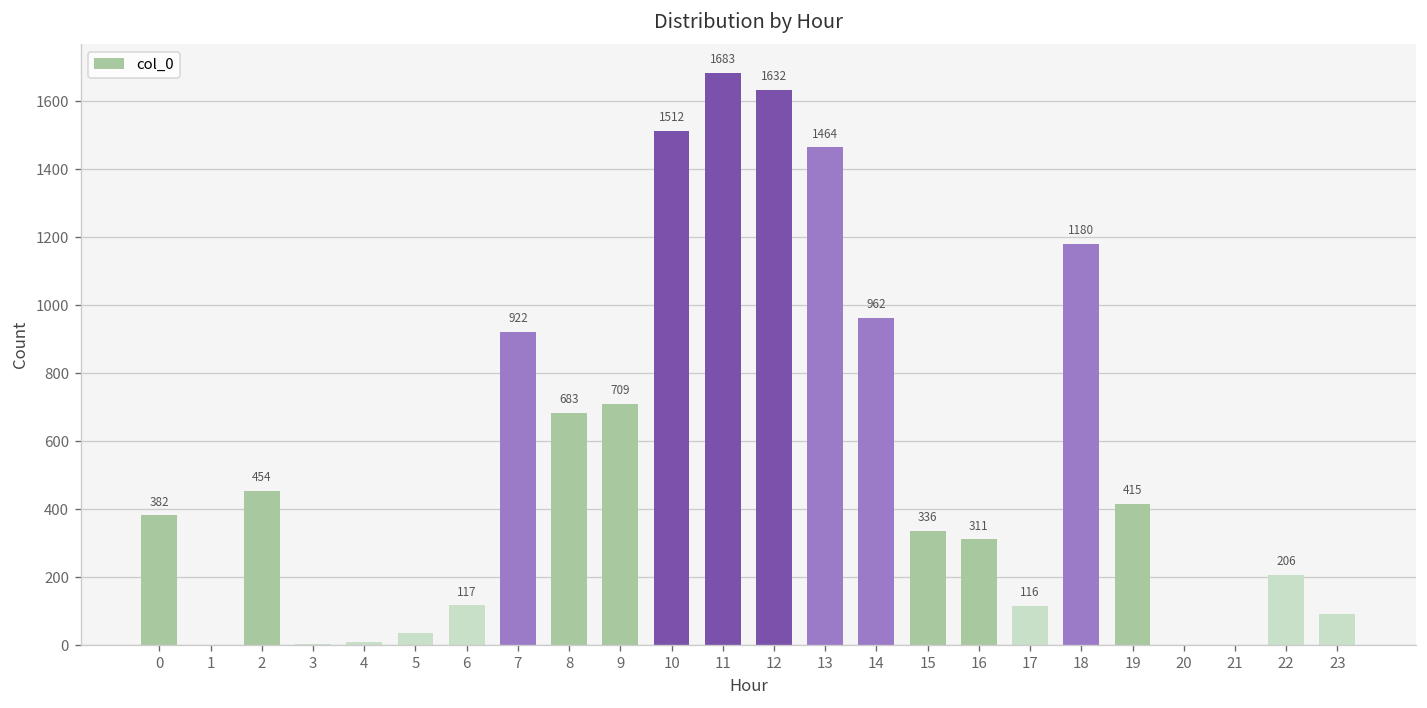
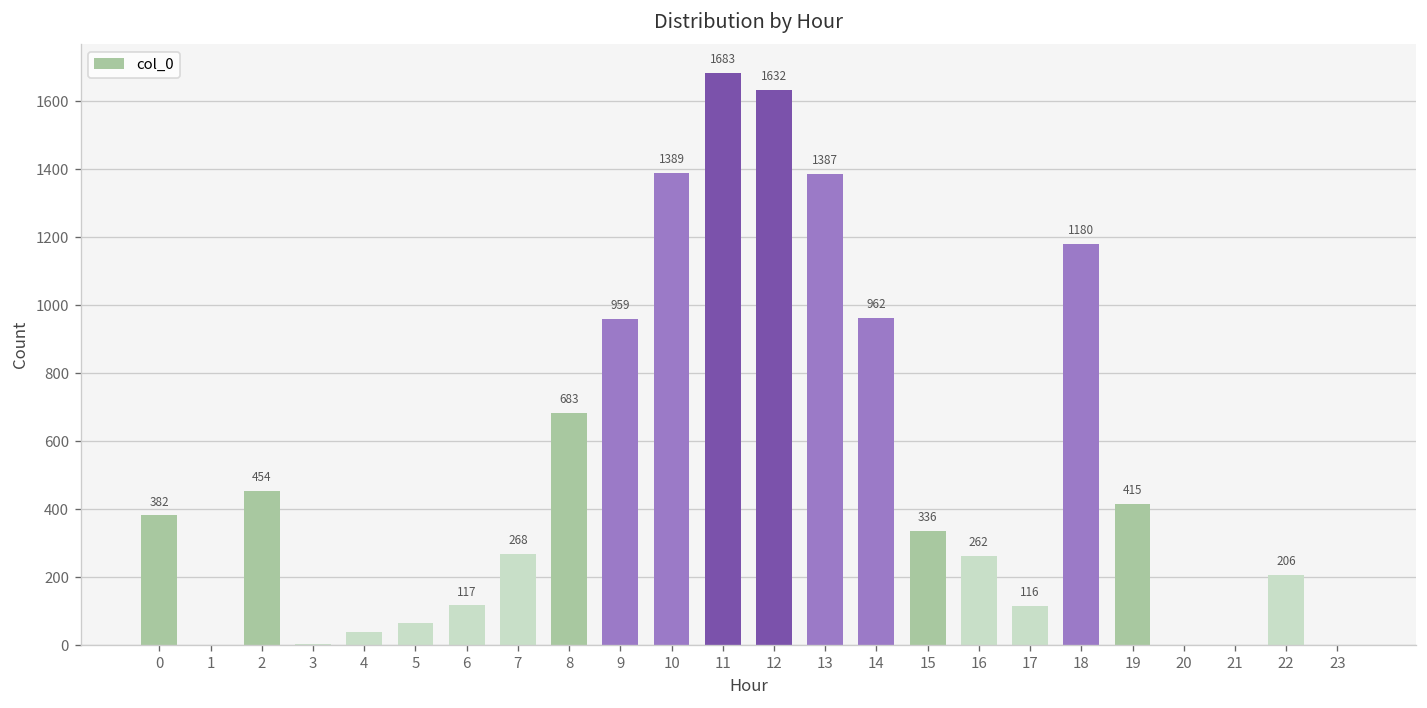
  {
    "0": 382,
    "2": 454,
-   "4": 10,
-   "5": 40,
+   "4": 40,
+   "5": 70,
    "6": 117,
-   "7": 922,
+   "7": 268,
    "8": 683,
-   "9": 709,
-   "10": 1512,
+   "9": 959,
+   "10": 1389,
    "11": 1683,
    "12": 1632,
-   "13": 1464,
+   "13": 1387,
    "14": 962,
    "15": 336,
-   "16": 311,
+   "16": 262,
    "17": 116,
    "18": 1180,
    "19": 415,
    "22": 206,
-   "23": 90
+   "23": 0
  }
